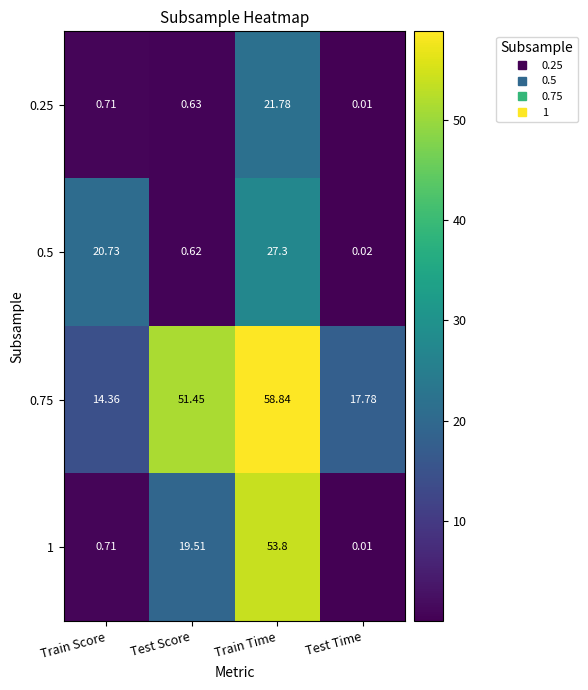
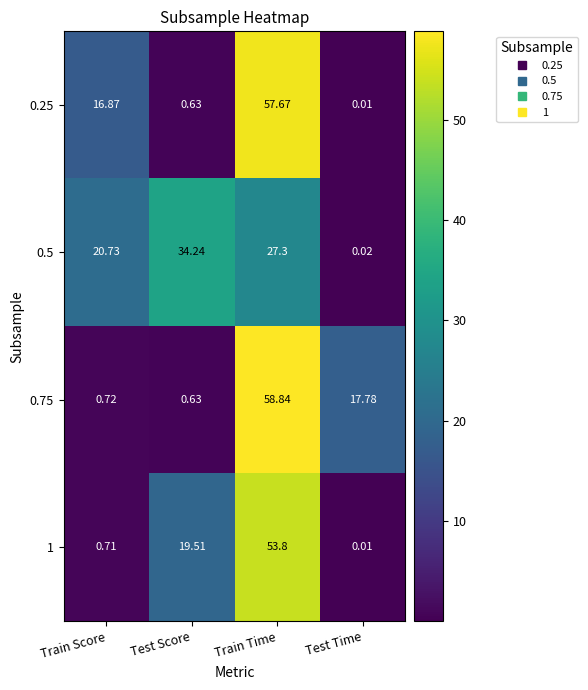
  {
    "0.25": {
-     "Train Score": 0.71,
+     "Train Score": 16.87,
      "Test Score": 0.63,
-     "Train Time": 21.78,
+     "Train Time": 57.67,
      "Test Time": 0.01
    },
    "0.5": {
      "Train Score": 20.73,
-     "Test Score": 0.62,
+     "Test Score": 34.24,
      "Train Time": 27.3,
      "Test Time": 0.02
    },
    "0.75": {
-     "Train Score": 14.36,
-     "Test Score": 51.45,
+     "Train Score": 0.72,
+     "Test Score": 0.63,
      "Train Time": 58.84,
      "Test Time": 17.78
    },
    "1": {
      "Train Score": 0.71,
      "Test Score": 19.51,
      "Train Time": 53.8,
      "Test Time": 0.01
    }
  }
